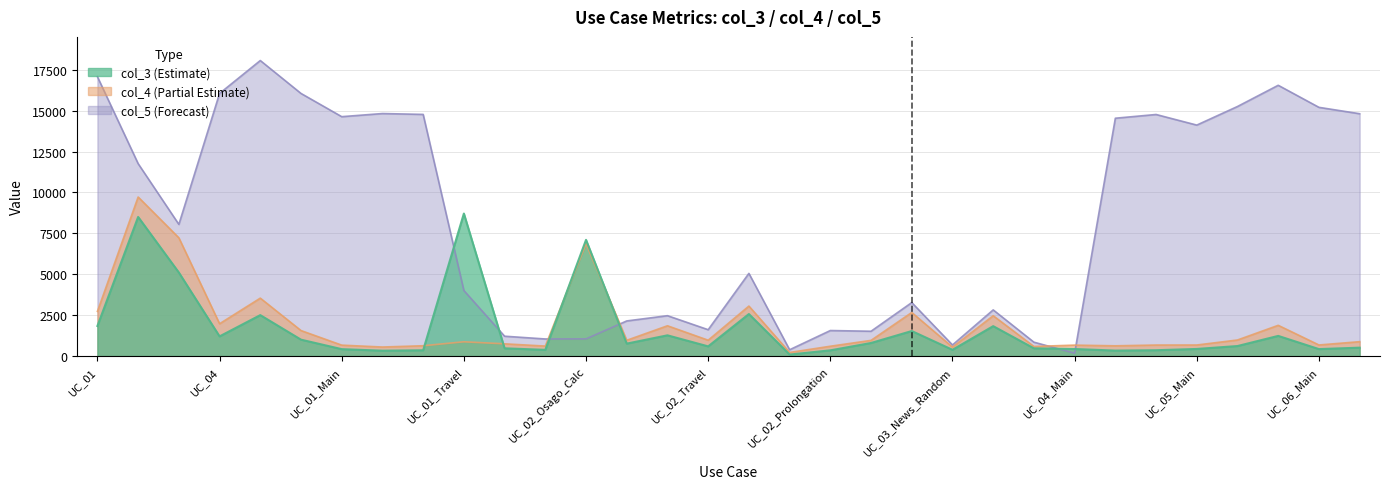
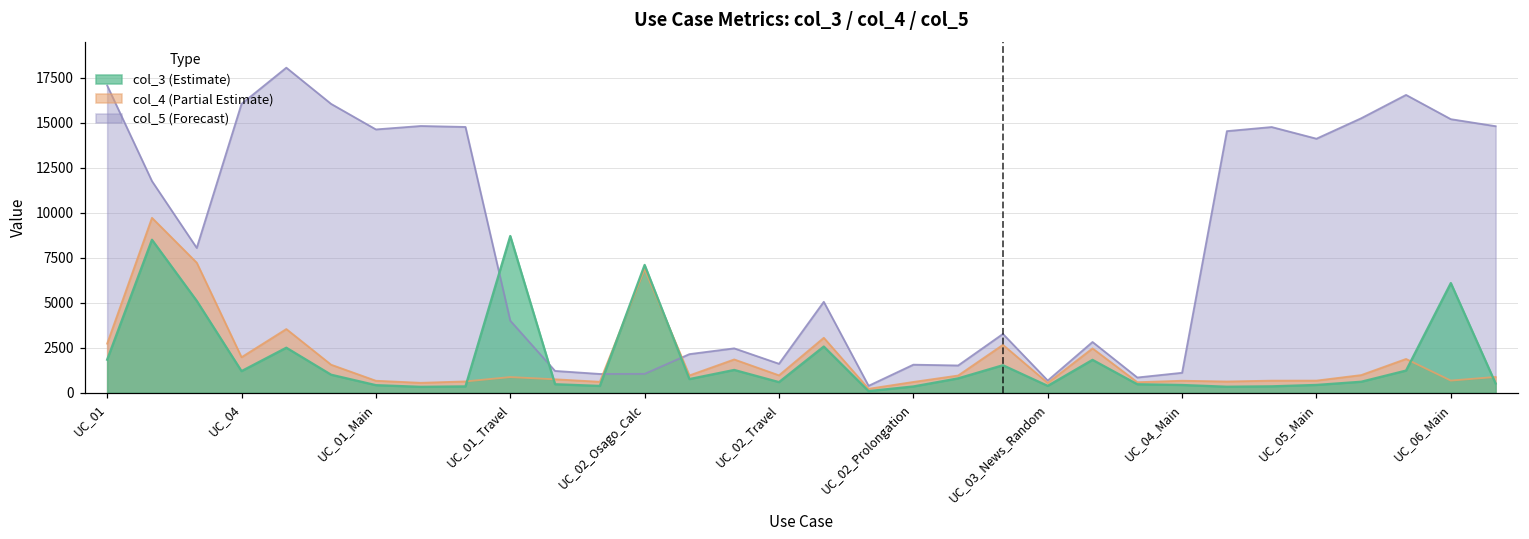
  {
    "col_5 (Forecast)": {
      "UC_01": 17100,
      "UC_04": 16100,
      "UC_01_Main": 14600,
      "UC_01_Travel": 4000,
      "UC_02_Osago_Calc": 1100,
      "UC_02_Travel": 1600,
      "UC_02_Prolongation": 1600,
-     "UC_04_Main": 200,
+     "UC_04_Main": 1100,
      "UC_05_Main": 14100,
      "UC_06_Main": 15200
    },
    "col_4 (Partial Estimate)": {
      "UC_01": 2700,
      "UC_04": 2000,
      "UC_01_Main": 700,
      "UC_01_Travel": 900,
      "UC_02_Osago_Calc": 6900,
      "UC_02_Travel": 1000,
      "UC_02_Prolongation": 600,
      "UC_04_Main": 700,
      "UC_05_Main": 700,
      "UC_06_Main": 700
    },
    "col_3 (Estimate)": {
      "UC_01": 1800,
      "UC_04": 1200,
      "UC_01_Main": 400,
      "UC_01_Travel": 8700,
      "UC_02_Osago_Calc": 7100,
      "UC_02_Travel": 600,
      "UC_02_Prolongation": 400,
      "UC_03_News_Random": 400,
      "UC_04_Main": 400,
      "UC_05_Main": 400,
-     "UC_06_Main": 400
+     "UC_06_Main": 6100
    }
  }
